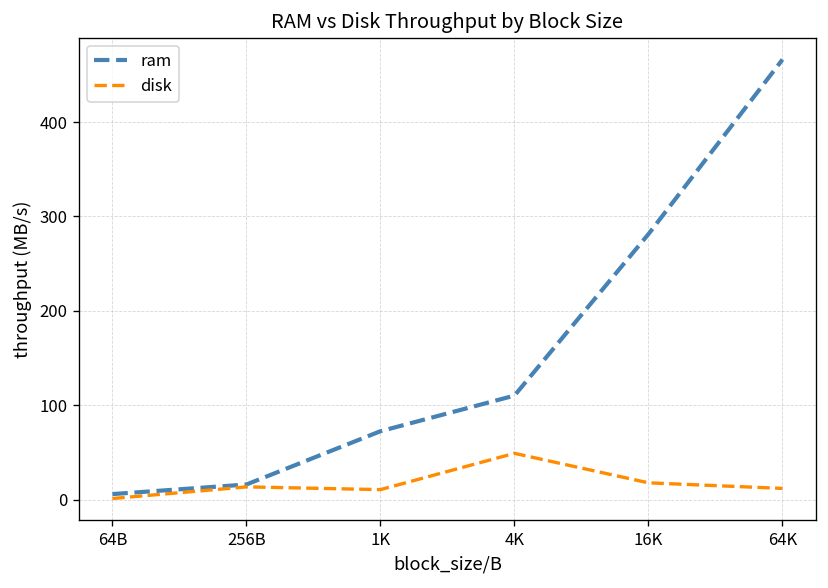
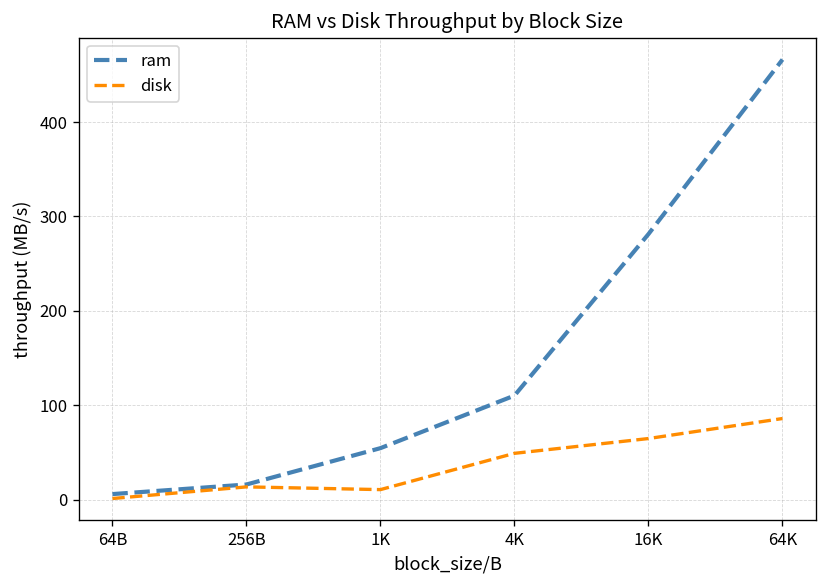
  {
    "ram": {
      "64B": 10,
-     "1K": 70,
+     "1K": 50,
      "4K": 110,
      "16K": 280,
      "64K": 470
    },
    "disk": {
      "64B": 0,
      "1K": 10,
      "4K": 50,
-     "16K": 20,
-     "64K": 10
+     "16K": 60,
+     "64K": 90
    }
  }
